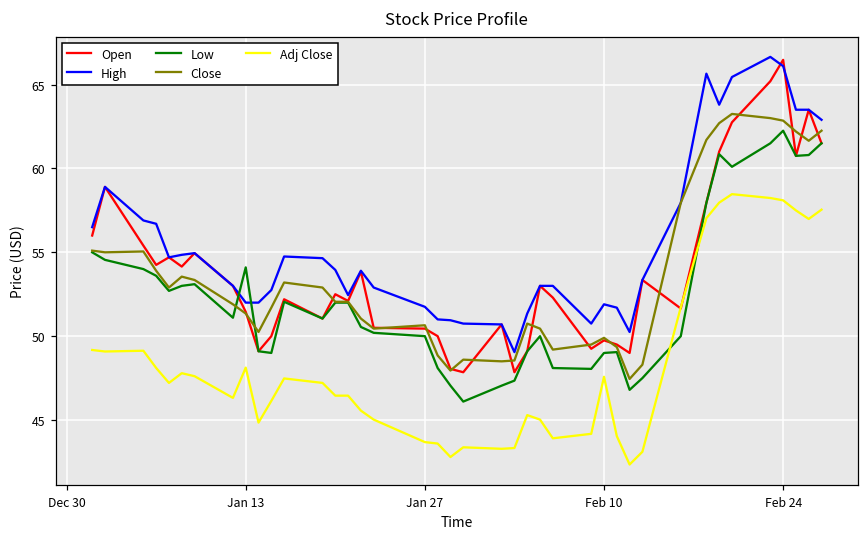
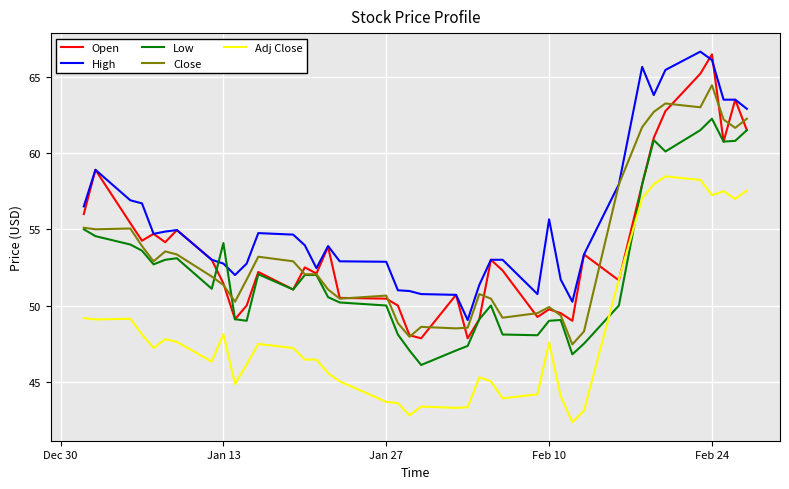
  {
    "Open": {
      "Jan 27": 50.5,
      "Feb 24": 66.5
    },
    "High": {
-     "Jan 13": 52.0,
-     "Jan 27": 51.8,
-     "Feb 10": 51.9,
+     "Jan 13": 52.8,
+     "Jan 27": 52.9,
+     "Feb 10": 55.7,
      "Feb 24": 66.1
    },
    "Low": {
      "Jan 13": 54.1,
      "Jan 27": 50.0,
      "Feb 10": 49.0,
      "Feb 24": 62.3
    },
    "Close": {
      "Jan 27": 50.7,
-     "Feb 24": 62.8
+     "Feb 24": 64.4
    },
    "Adj Close": {
      "Jan 13": 48.1,
      "Jan 27": 43.7,
      "Feb 10": 47.6,
-     "Feb 24": 58.1
+     "Feb 24": 57.2
    }
  }
